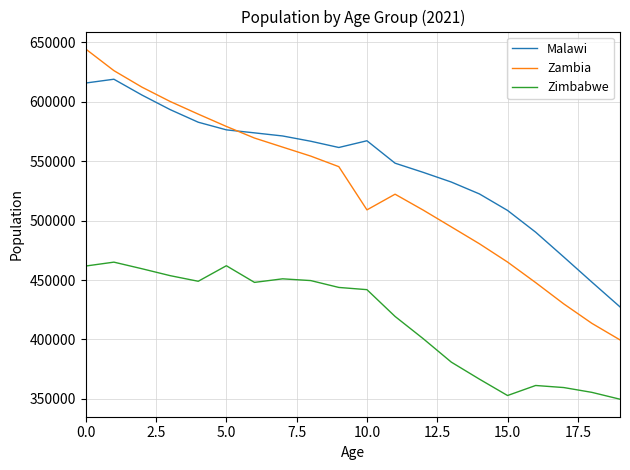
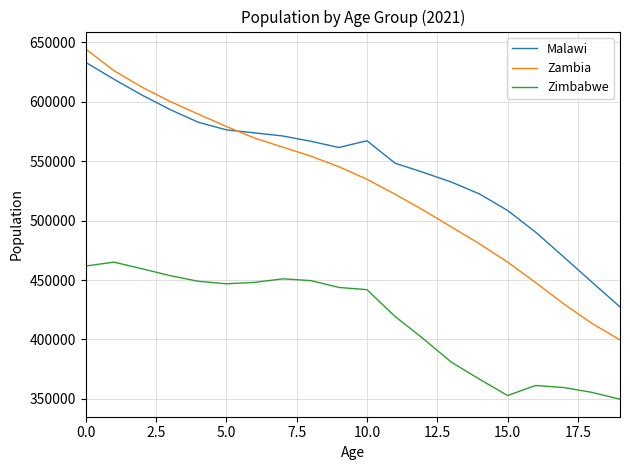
  {
    "Malawi": {
-     "0.0": 616000,
+     "0.0": 633000,
      "5.0": 576000,
      "10.0": 567000,
      "15.0": 509000
    },
    "Zambia": {
      "0.0": 644000,
      "5.0": 579000,
-     "10.0": 509000,
+     "10.0": 535000,
      "15.0": 465000
    },
    "Zimbabwe": {
      "0.0": 462000,
-     "5.0": 462000,
+     "5.0": 447000,
      "10.0": 442000,
      "15.0": 353000
    }
  }
